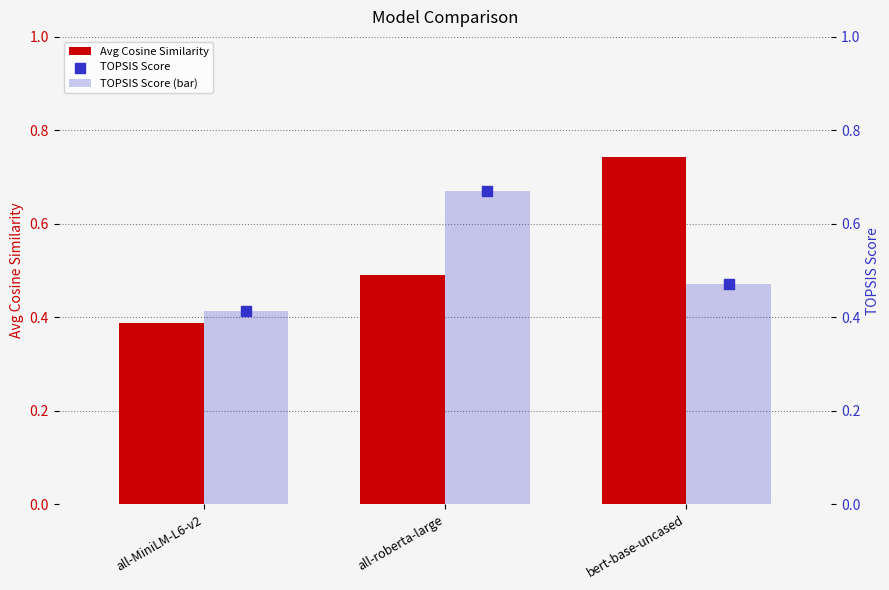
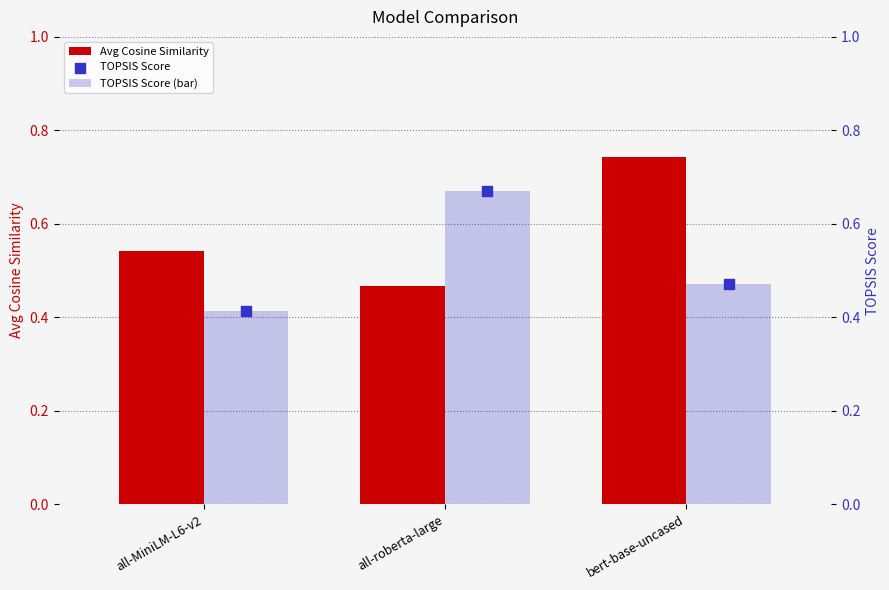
  {
    "Avg Cosine Similarity": {
-     "all-MiniLM-L6-v2": 0.39,
-     "all-roberta-large": 0.49,
+     "all-MiniLM-L6-v2": 0.54,
+     "all-roberta-large": 0.47,
      "bert-base-uncased": 0.74
    },
    "TOPSIS Score": {
      "all-MiniLM-L6-v2": 0.41,
      "all-roberta-large": 0.67,
      "bert-base-uncased": 0.47
    }
  }
